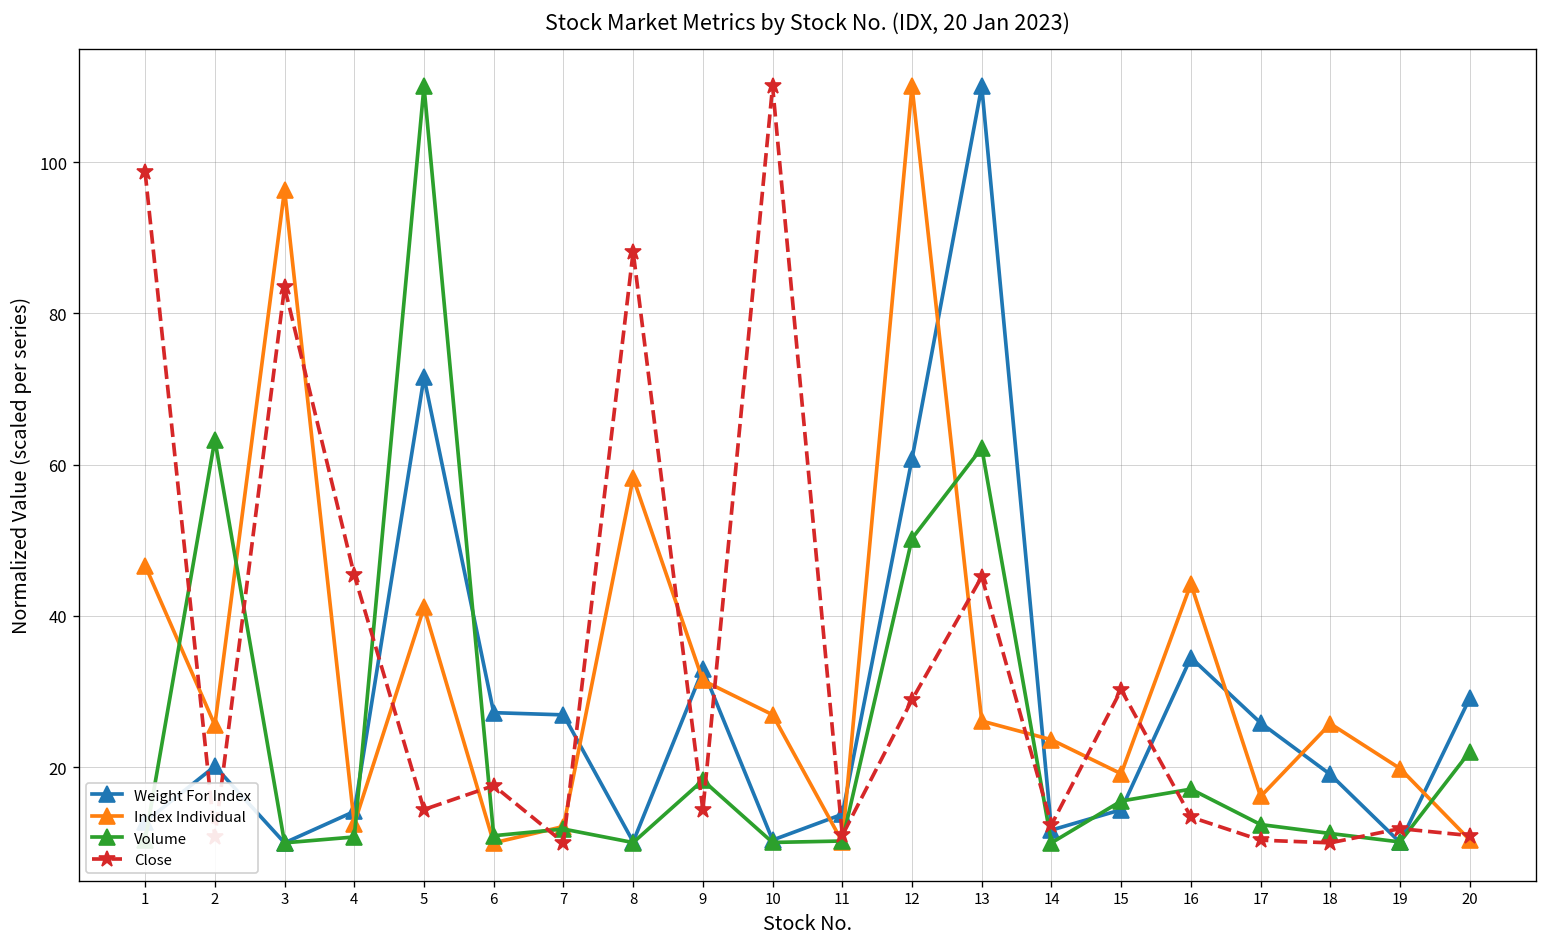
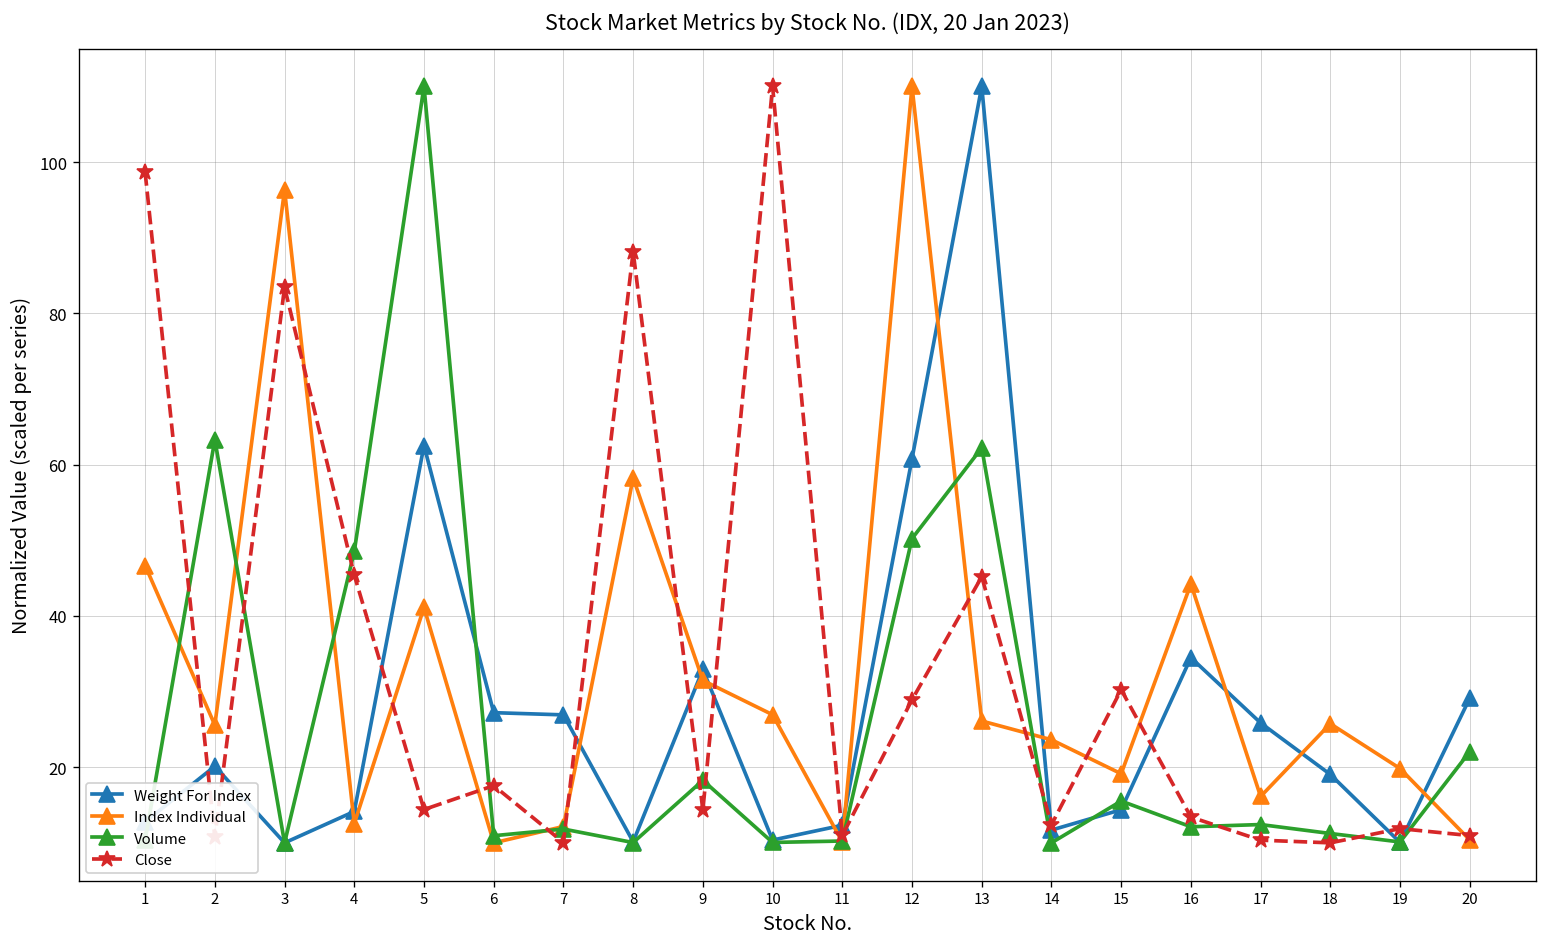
  {
    "Weight For Index": {
      "2": 20,
      "4": 14,
-     "5": 72,
+     "5": 63,
      "6": 27,
      "7": 27,
      "9": 33,
-     "11": 14,
+     "11": 12,
      "12": 61,
      "13": 110,
      "14": 12,
      "15": 14,
      "16": 34,
      "17": 26,
      "18": 19,
      "20": 29
    },
    "Index Individual": {
      "1": 47,
      "2": 26,
      "3": 96,
      "4": 13,
      "5": 41,
      "6": 10,
      "8": 58,
      "9": 31,
      "10": 27,
      "12": 110,
      "13": 26,
      "14": 24,
      "15": 19,
      "16": 44,
      "17": 16,
      "18": 26,
      "19": 20,
      "20": 10
    },
    "Volume": {
      "2": 63,
-     "4": 11,
+     "4": 49,
      "5": 110,
      "6": 11,
      "9": 18,
      "12": 50,
      "13": 62,
      "14": 10,
      "15": 16,
-     "16": 17,
+     "16": 12,
      "17": 12,
      "18": 11,
      "20": 22
    },
    "Close": {
      "1": 99,
      "3": 83,
      "4": 45,
      "5": 14,
      "6": 18,
      "7": 10,
      "8": 88,
      "9": 14,
      "10": 110,
      "11": 11,
      "12": 29,
      "13": 45,
      "14": 12,
      "15": 30,
      "16": 13,
      "17": 10,
      "18": 10,
      "19": 12,
      "20": 11
    }
  }
